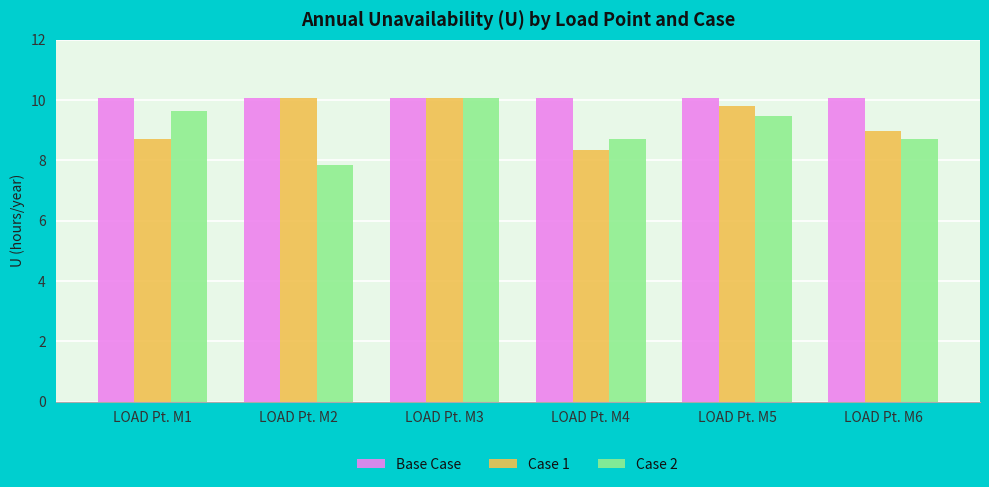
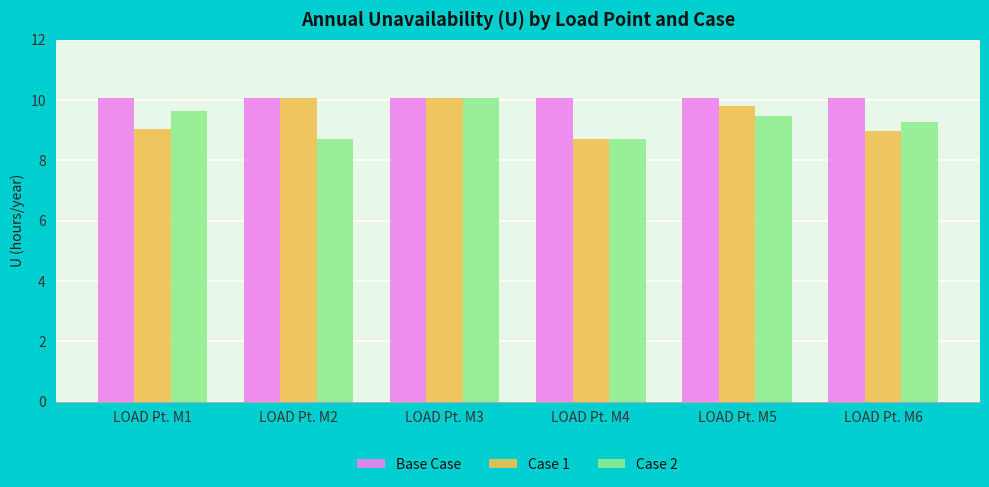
  {
    "Base Case": {
      "LOAD Pt. M1": 10.0,
      "LOAD Pt. M2": 10.0,
      "LOAD Pt. M3": 10.0,
      "LOAD Pt. M4": 10.0,
      "LOAD Pt. M5": 10.0,
      "LOAD Pt. M6": 10.0
    },
    "Case 1": {
-     "LOAD Pt. M1": 8.7,
+     "LOAD Pt. M1": 9.0,
      "LOAD Pt. M2": 10.0,
      "LOAD Pt. M3": 10.0,
-     "LOAD Pt. M4": 8.3,
+     "LOAD Pt. M4": 8.7,
      "LOAD Pt. M5": 9.8,
      "LOAD Pt. M6": 9.0
    },
    "Case 2": {
      "LOAD Pt. M1": 9.6,
-     "LOAD Pt. M2": 7.8,
+     "LOAD Pt. M2": 8.7,
      "LOAD Pt. M3": 10.0,
      "LOAD Pt. M4": 8.7,
      "LOAD Pt. M5": 9.5,
-     "LOAD Pt. M6": 8.7
+     "LOAD Pt. M6": 9.3
    }
  }
